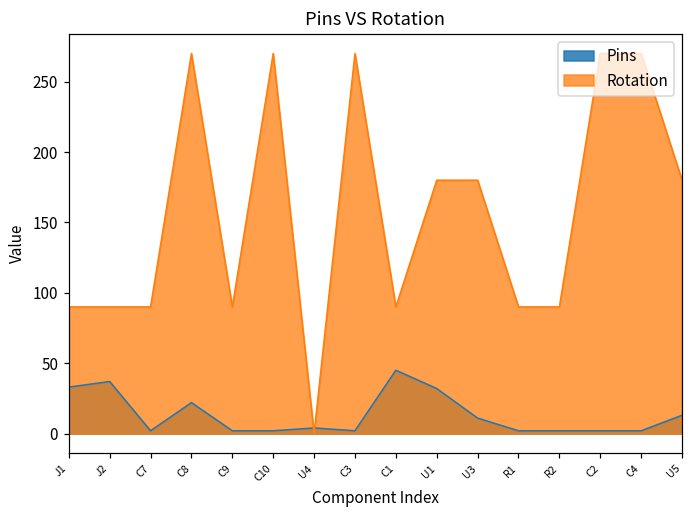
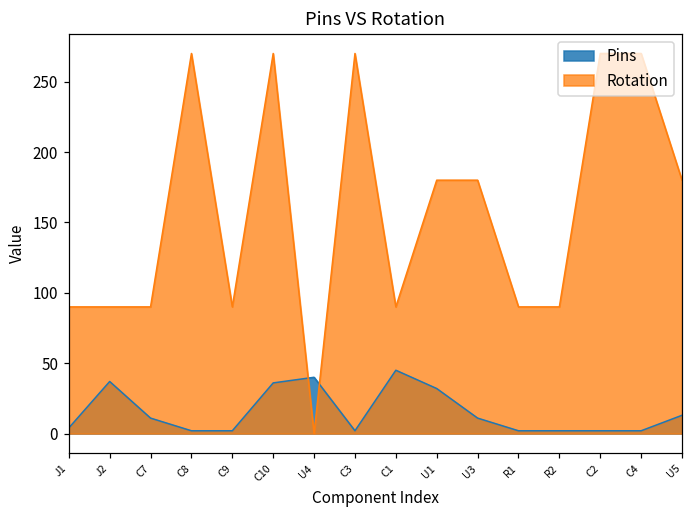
  {
    "Pins": {
-     "J1": 33,
+     "J1": 4,
      "J2": 37,
-     "C7": 2,
-     "C8": 22,
+     "C7": 11,
+     "C8": 2,
      "C9": 2,
-     "C10": 2,
-     "U4": 4,
+     "C10": 36,
+     "U4": 40,
      "C3": 2,
      "C1": 45,
      "U1": 32,
      "U3": 11,
      "R1": 2,
      "R2": 2,
      "C2": 2,
      "C4": 2,
      "U5": 13
    },
    "Rotation": {
      "J1": 90,
      "J2": 90,
      "C7": 90,
      "C8": 270,
      "C9": 90,
      "C10": 270,
      "U4": 0,
      "C3": 270,
      "C1": 90,
      "U1": 180,
      "U3": 180,
      "R1": 90,
      "R2": 90,
      "U5": 180
    }
  }
